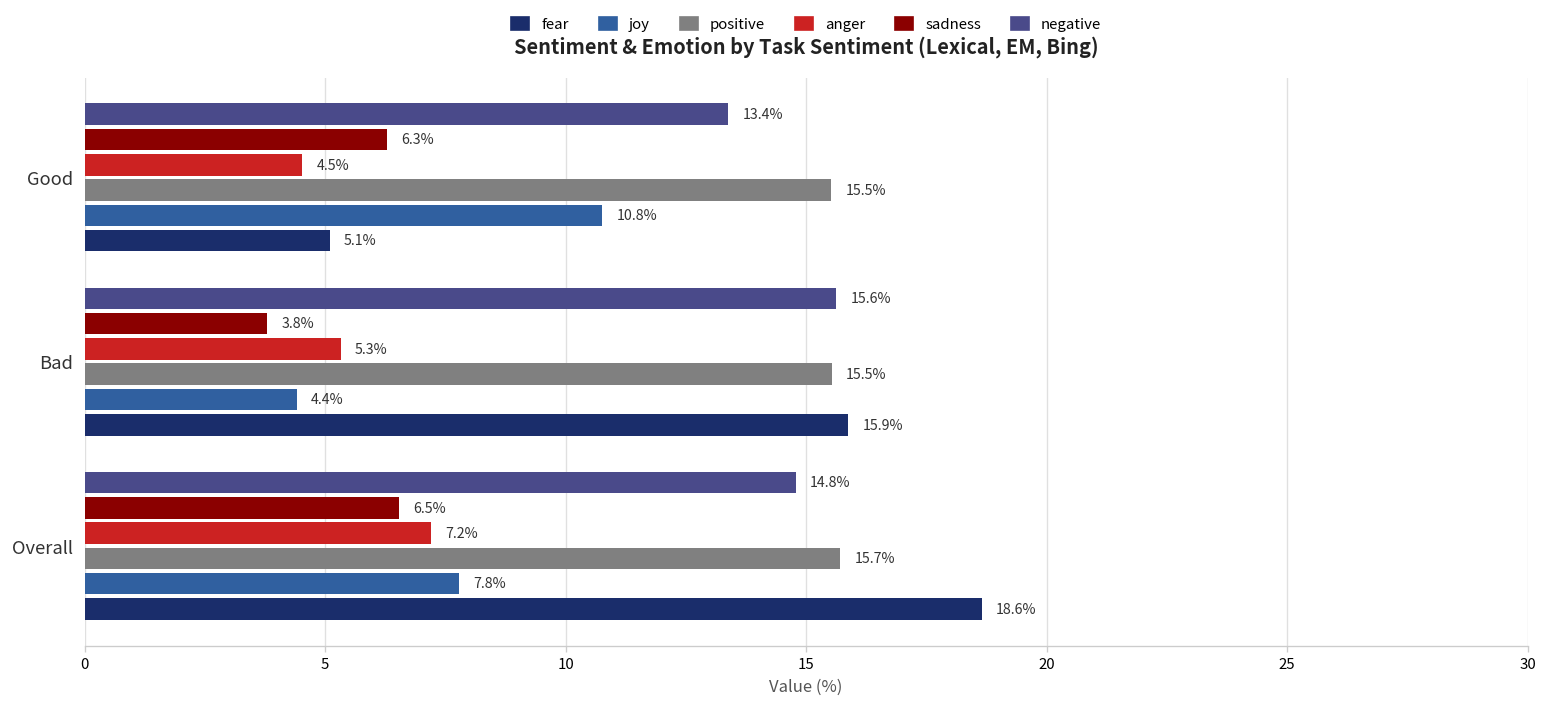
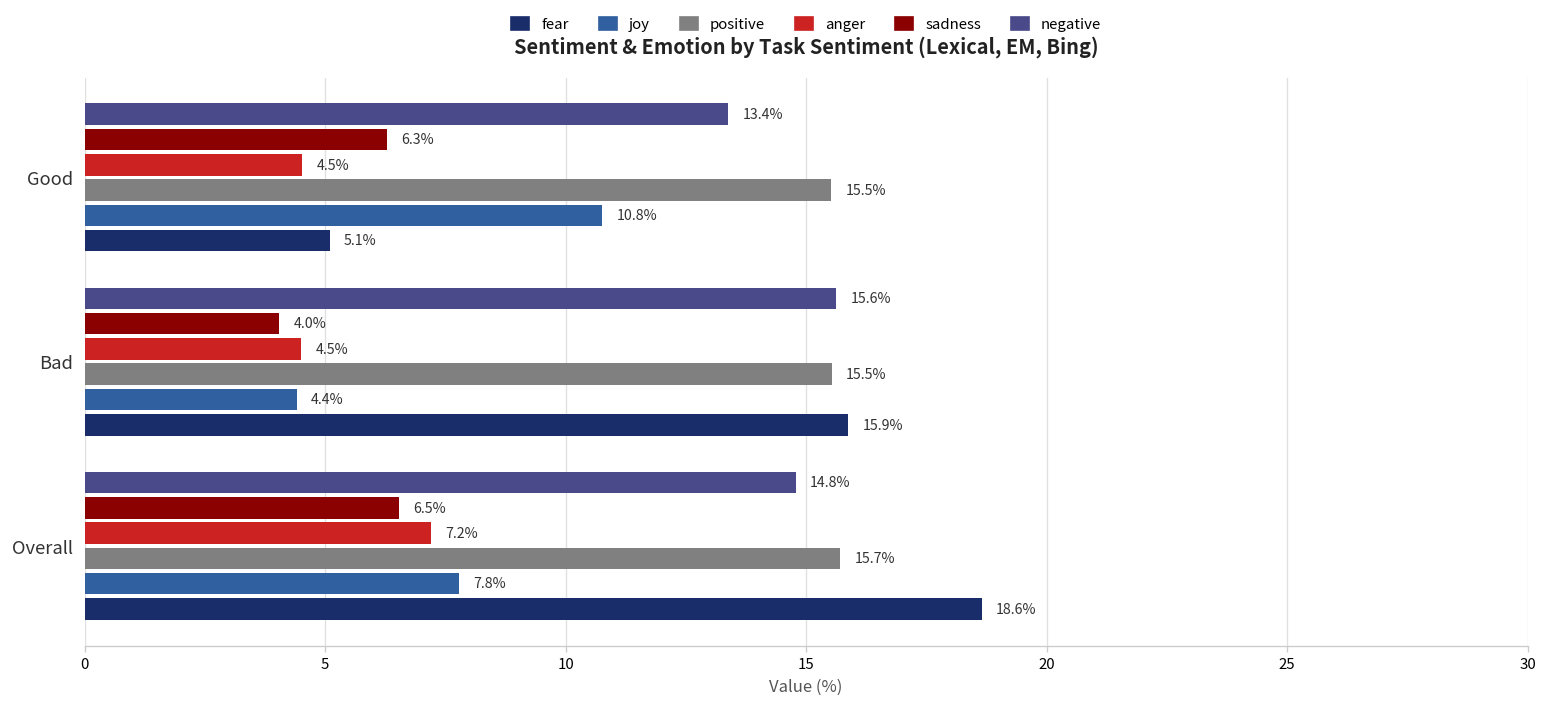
  {
    "fear": {
      "Good": "5.1%",
      "Bad": "15.9%",
      "Overall": "18.6%"
    },
    "positive": {
      "Good": "15.5%",
      "Bad": "15.5%",
      "Overall": "15.7%"
    },
    "anger": {
      "Good": "4.5%",
-     "Bad": "5.3%",
+     "Bad": "4.5%",
      "Overall": "7.2%"
    },
    "sadness": {
      "Good": "6.3%",
-     "Bad": "3.8%",
+     "Bad": "4.0%",
      "Overall": "6.5%"
    }
  }
